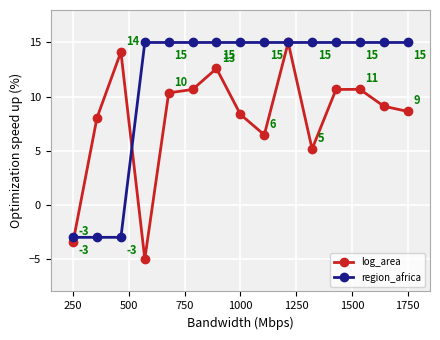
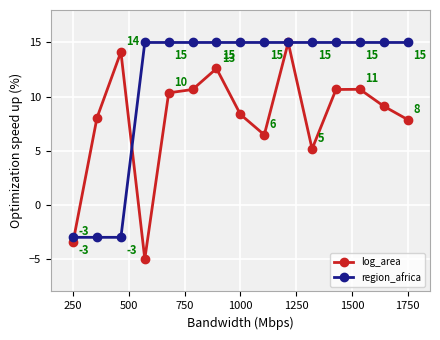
  {
    "log_area": {
      "250": -3,
-     "1750": 9
+     "1750": 8
    },
    "region_africa": {
      "250": -3,
      "1750": 15
    }
  }
